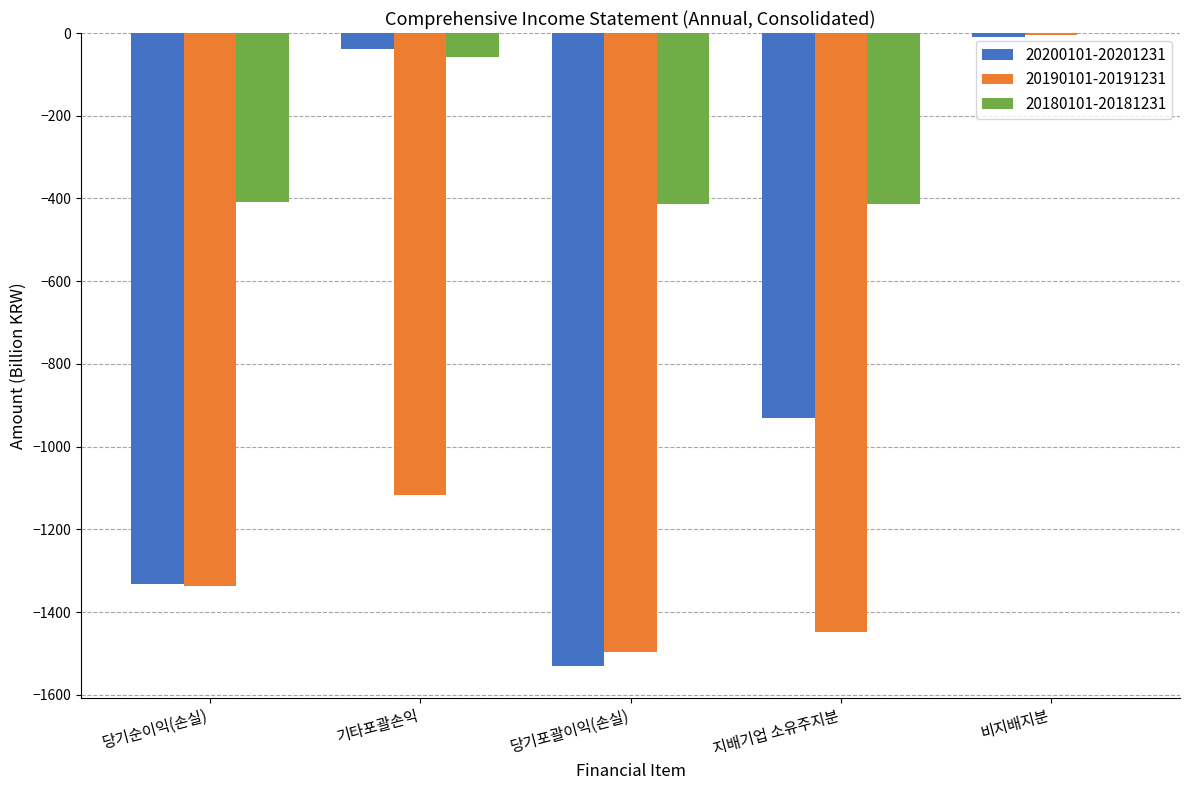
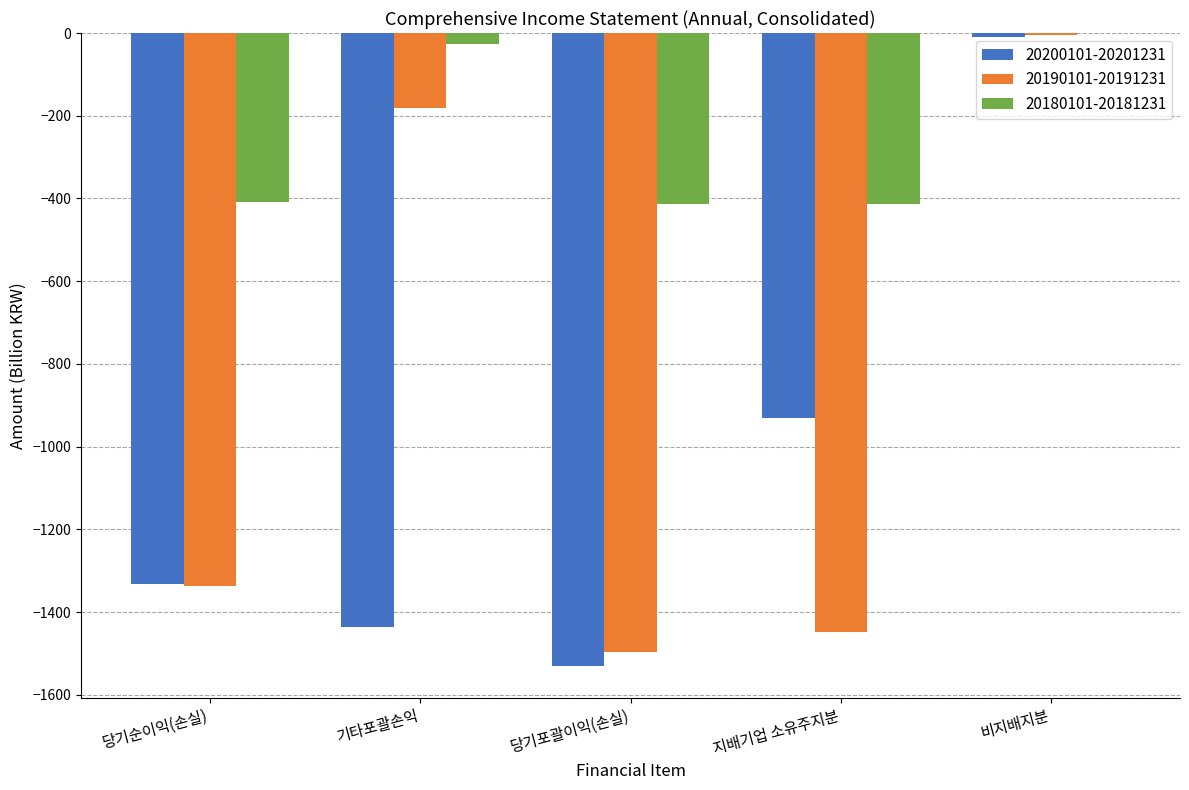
  {
    "20200101-20201231": {
      "당기순이익(손실)": -1330,
-     "기타포괄손익": -40,
+     "기타포괄손익": -1440,
      "당기포괄이익(손실)": -1530,
      "지배기업 소유주지분": -930,
      "비지배지분": -10
    },
    "20190101-20191231": {
      "당기순이익(손실)": -1340,
-     "기타포괄손익": -1120,
+     "기타포괄손익": -180,
      "당기포괄이익(손실)": -1500,
      "지배기업 소유주지분": -1450
    },
    "20180101-20181231": {
      "당기순이익(손실)": -410,
-     "기타포괄손익": -60,
+     "기타포괄손익": -30,
      "당기포괄이익(손실)": -410,
      "지배기업 소유주지분": -410
    }
  }
